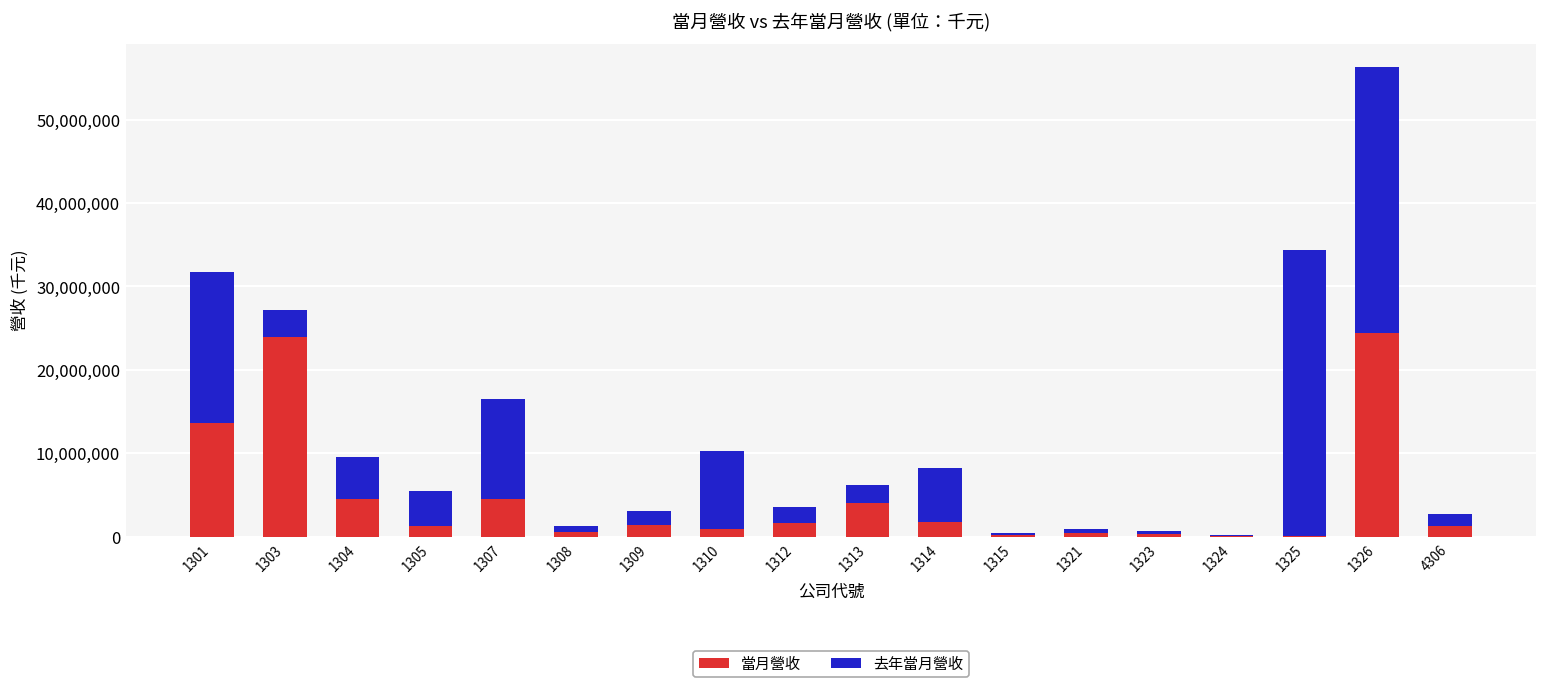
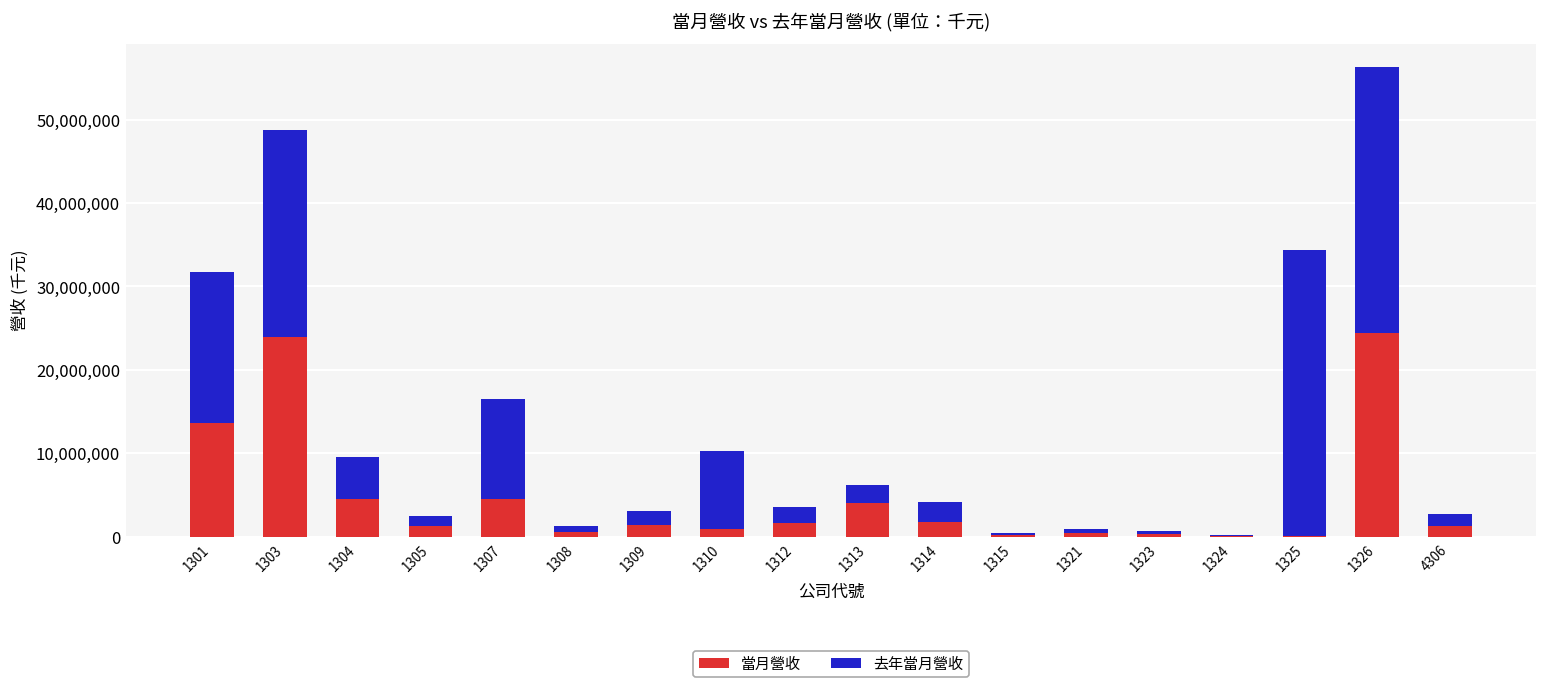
  {
    "當月營收": {
      "1301": "14,000,000",
      "1303": "24,000,000",
      "1304": "5,000,000",
      "1305": "1,000,000",
      "1307": "4,000,000",
      "1308": "1,000,000",
      "1309": "1,000,000",
      "1310": "1,000,000",
      "1312": "2,000,000",
      "1313": "4,000,000",
      "1314": "2,000,000",
      "1321": "0",
      "1326": "24,000,000",
      "4306": "1,000,000"
    },
    "去年當月營收": {
      "1301": "18,000,000",
-     "1303": "3,000,000",
+     "1303": "25,000,000",
      "1304": "5,000,000",
-     "1305": "4,000,000",
+     "1305": "1,000,000",
      "1307": "12,000,000",
      "1308": "1,000,000",
      "1309": "2,000,000",
      "1310": "9,000,000",
      "1312": "2,000,000",
      "1313": "2,000,000",
-     "1314": "6,000,000",
+     "1314": "2,000,000",
      "1321": "0",
      "1325": "34,000,000",
      "1326": "32,000,000",
      "4306": "1,000,000"
    }
  }
